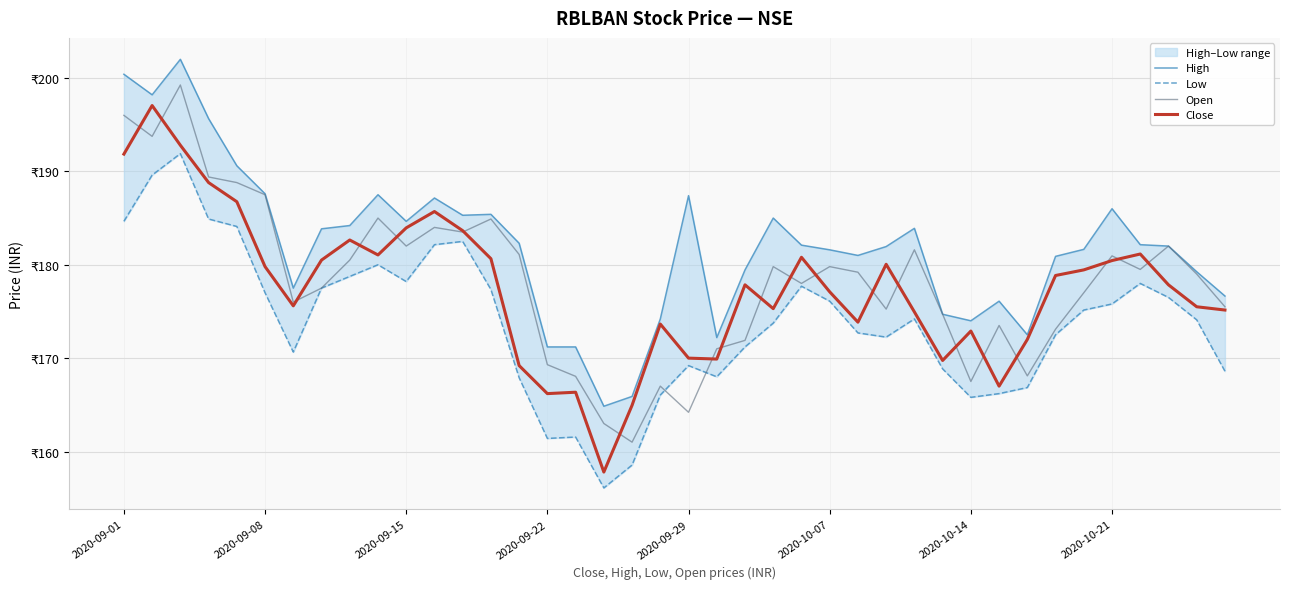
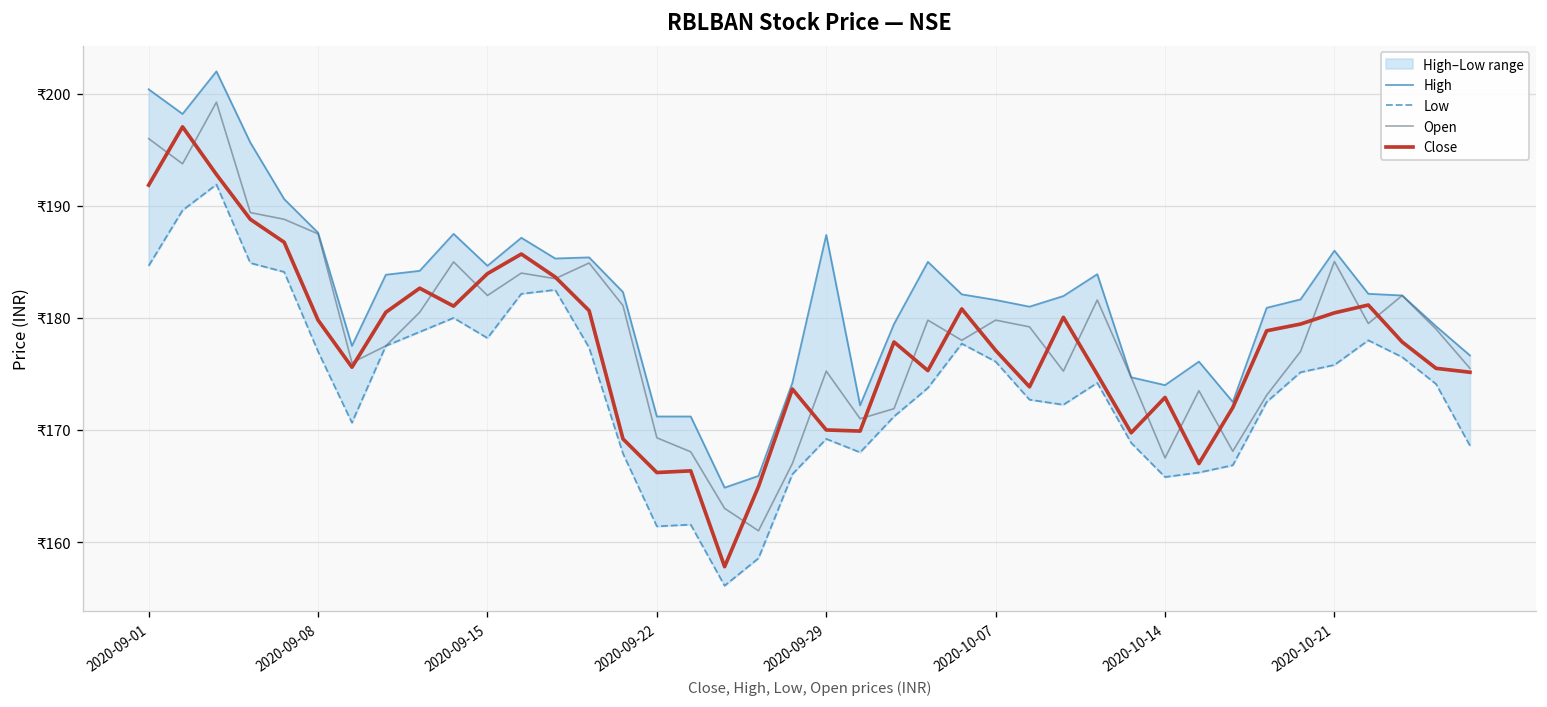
  {
    "High–Low range": {
      "2020-09-01": "₹200",
      "2020-09-15": "₹185",
      "2020-09-22": "₹171",
      "2020-09-29": "₹187",
      "2020-10-07": "₹182",
      "2020-10-14": "₹174",
      "2020-10-21": "₹186"
    },
    "Low": {
      "2020-09-01": "₹185",
      "2020-09-08": "₹177",
      "2020-09-15": "₹178",
      "2020-09-22": "₹161",
      "2020-09-29": "₹169",
      "2020-10-07": "₹176",
      "2020-10-14": "₹166",
      "2020-10-21": "₹176"
    },
    "Open": {
      "2020-09-01": "₹196",
      "2020-09-15": "₹182",
      "2020-09-22": "₹169",
-     "2020-09-29": "₹164",
+     "2020-09-29": "₹175",
      "2020-10-07": "₹180",
      "2020-10-14": "₹168",
-     "2020-10-21": "₹181"
+     "2020-10-21": "₹185"
    },
    "Close": {
      "2020-09-01": "₹192",
      "2020-09-08": "₹180",
      "2020-09-15": "₹184",
      "2020-09-22": "₹166",
      "2020-09-29": "₹170",
      "2020-10-07": "₹177",
      "2020-10-14": "₹173",
      "2020-10-21": "₹180"
    }
  }
